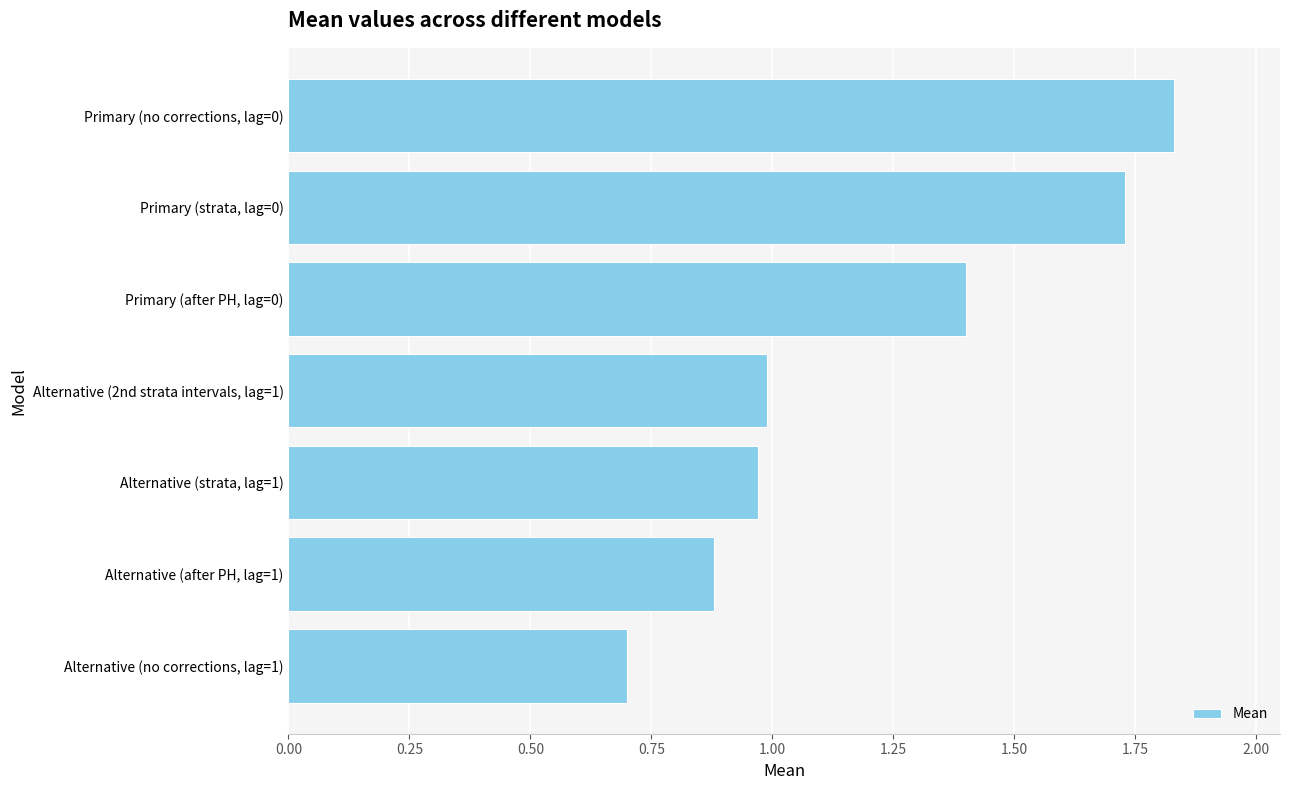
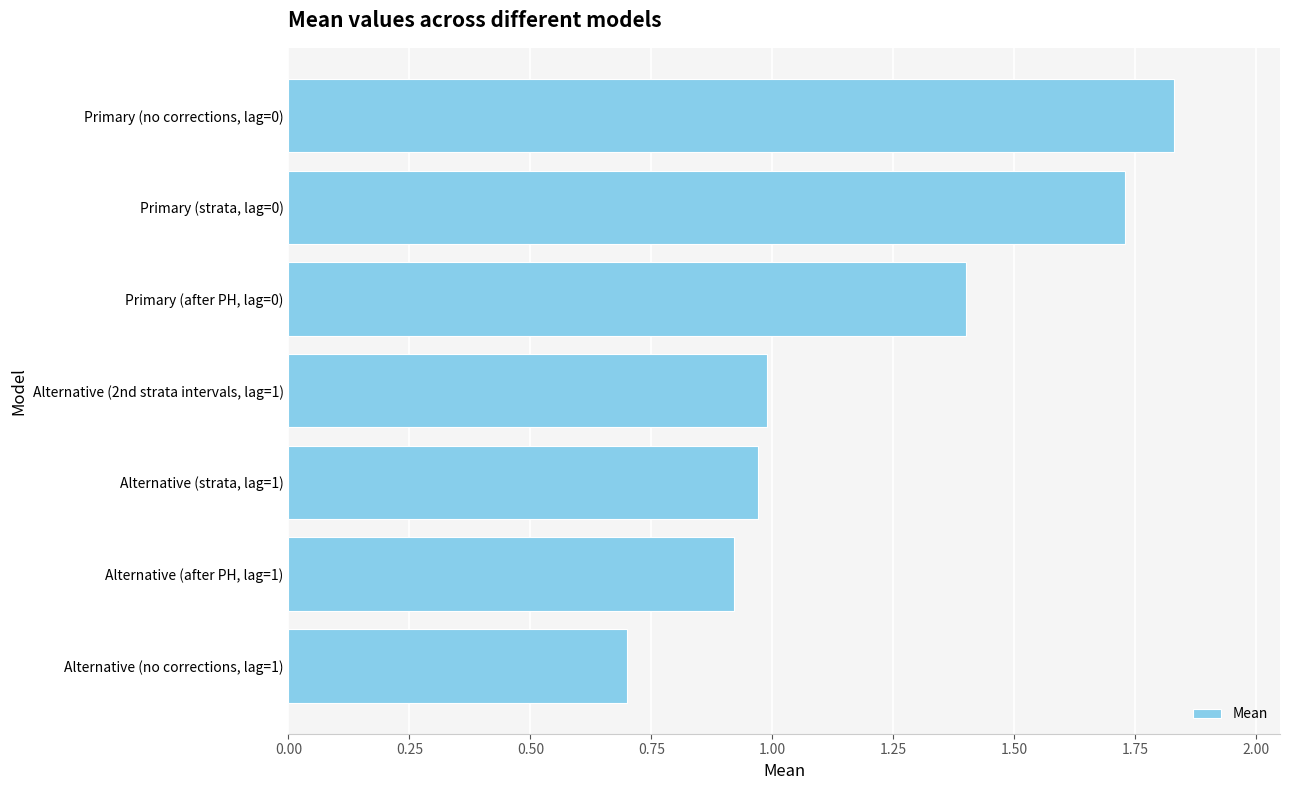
  {
    "Primary (no corrections, lag=0)": 1.83,
    "Primary (strata, lag=0)": 1.73,
    "Primary (after PH, lag=0)": 1.40,
    "Alternative (2nd strata intervals, lag=1)": 0.99,
    "Alternative (strata, lag=1)": 0.97,
-   "Alternative (after PH, lag=1)": 0.88,
+   "Alternative (after PH, lag=1)": 0.92,
    "Alternative (no corrections, lag=1)": 0.70
  }
